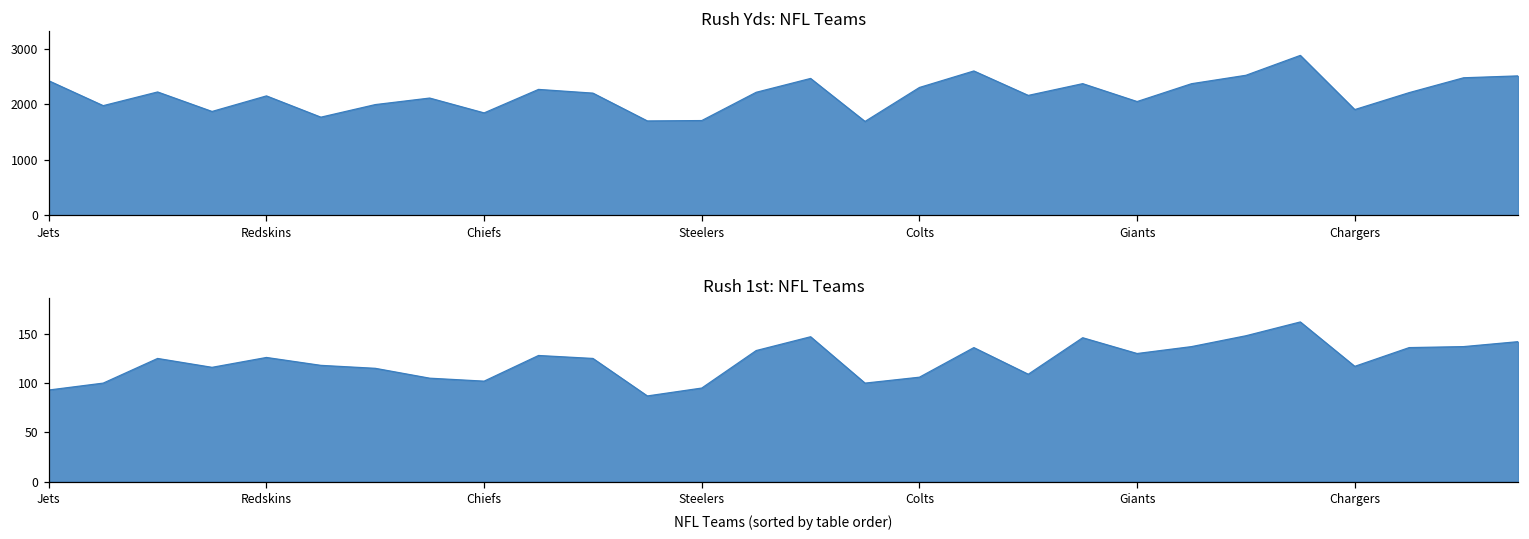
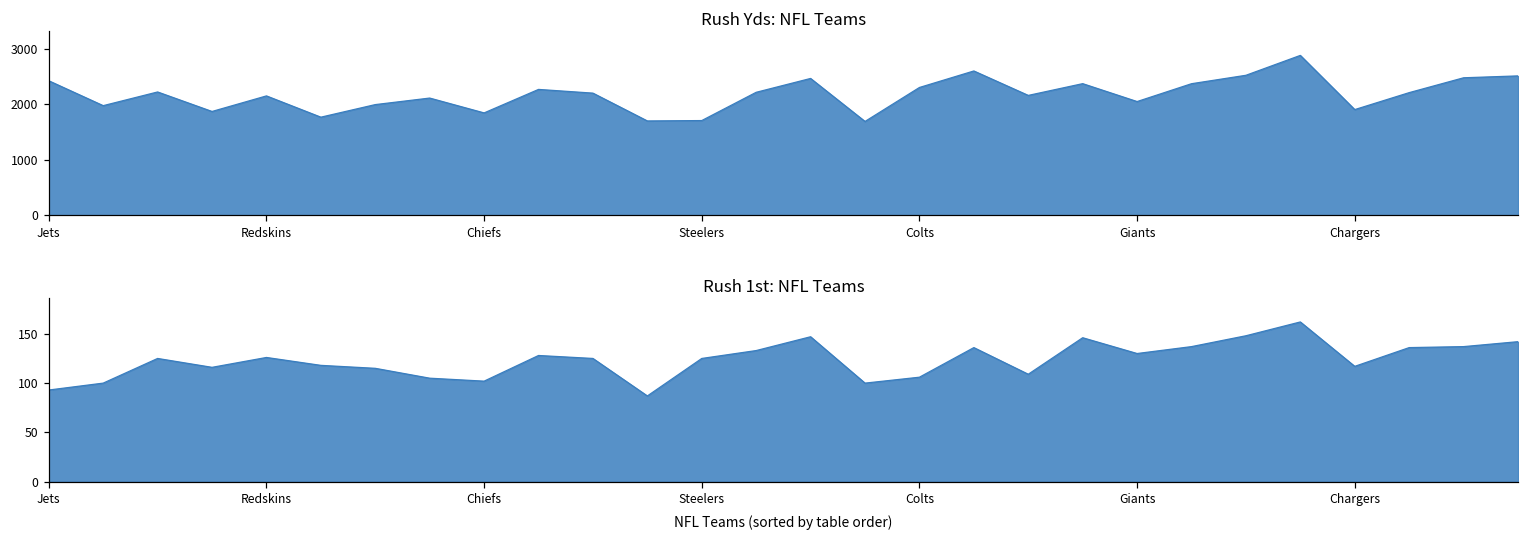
  {
    "Rush Yds: NFL Teams": {
      "Jets": 2400,
      "Redskins": 2200,
      "Chiefs": 1800,
      "Steelers": 1700,
      "Colts": 2300,
      "Giants": 2100,
      "Chargers": 1900
    },
    "Rush 1st: NFL Teams": {
      "Jets": 90,
      "Redskins": 130,
      "Chiefs": 100,
-     "Steelers": 100,
+     "Steelers": 130,
      "Colts": 110,
      "Giants": 130,
      "Chargers": 120
    }
  }
